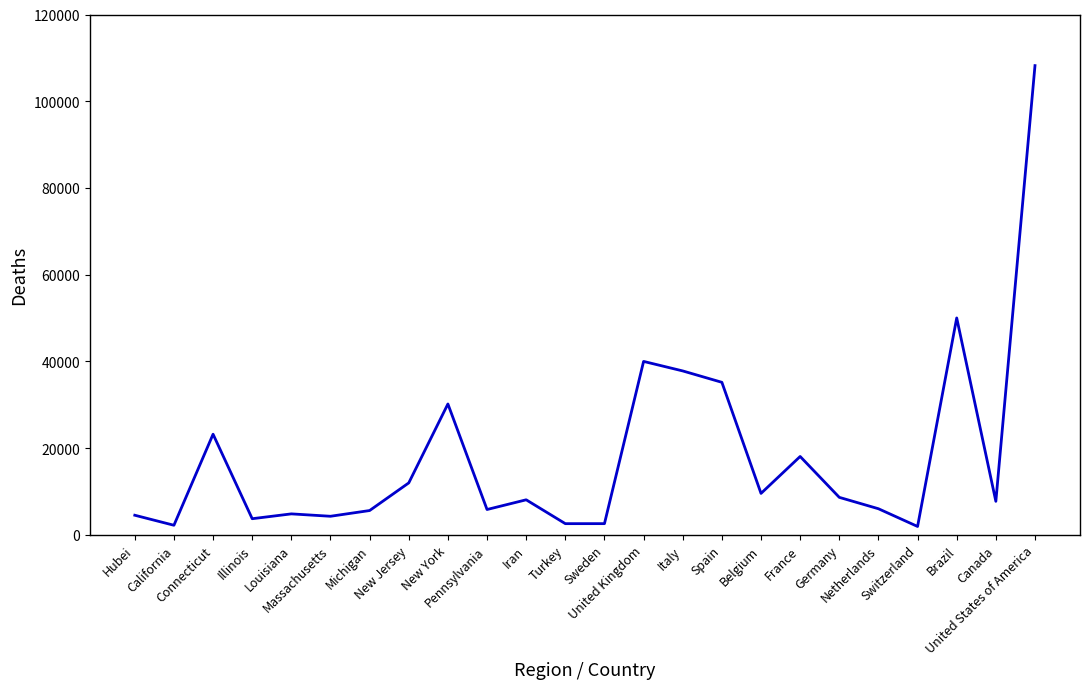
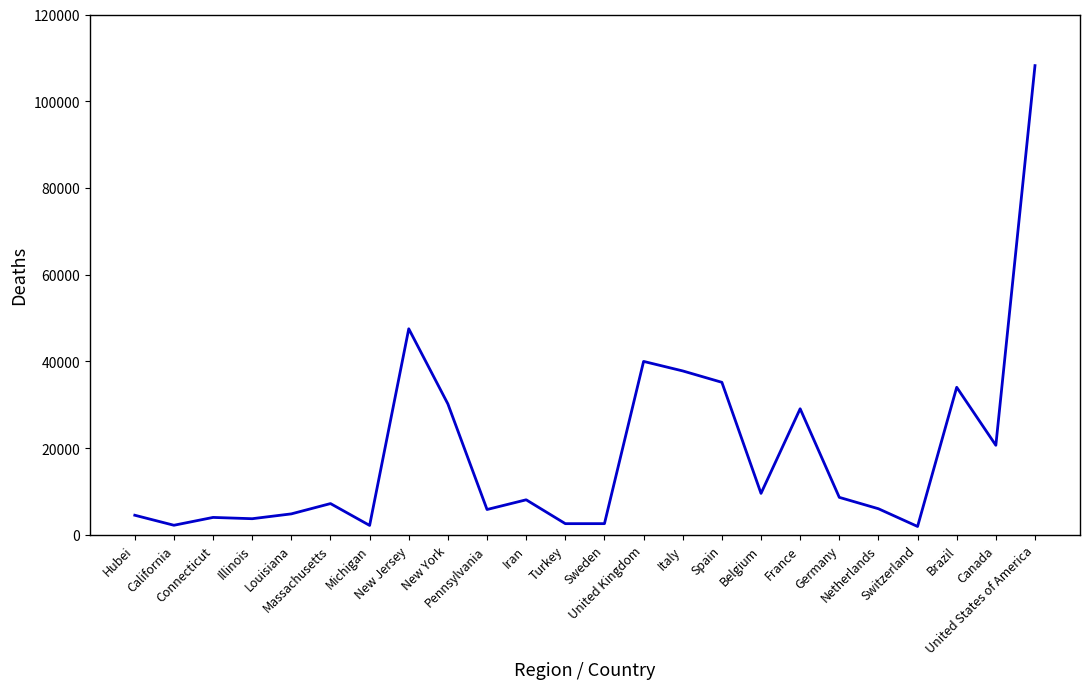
  {
    "Hubei": 5000,
    "California": 2000,
-   "Connecticut": 23000,
+   "Connecticut": 4000,
    "Illinois": 4000,
    "Louisiana": 5000,
-   "Massachusetts": 4000,
-   "Michigan": 6000,
-   "New Jersey": 12000,
+   "Massachusetts": 7000,
+   "Michigan": 2000,
+   "New Jersey": 48000,
    "New York": 30000,
    "Pennsylvania": 6000,
    "Iran": 8000,
    "Turkey": 3000,
    "Sweden": 3000,
    "United Kingdom": 40000,
    "Italy": 38000,
    "Spain": 35000,
    "Belgium": 10000,
-   "France": 18000,
+   "France": 29000,
    "Germany": 9000,
    "Netherlands": 6000,
    "Switzerland": 2000,
-   "Brazil": 50000,
-   "Canada": 8000,
+   "Brazil": 34000,
+   "Canada": 21000,
    "United States of America": 108000
  }
